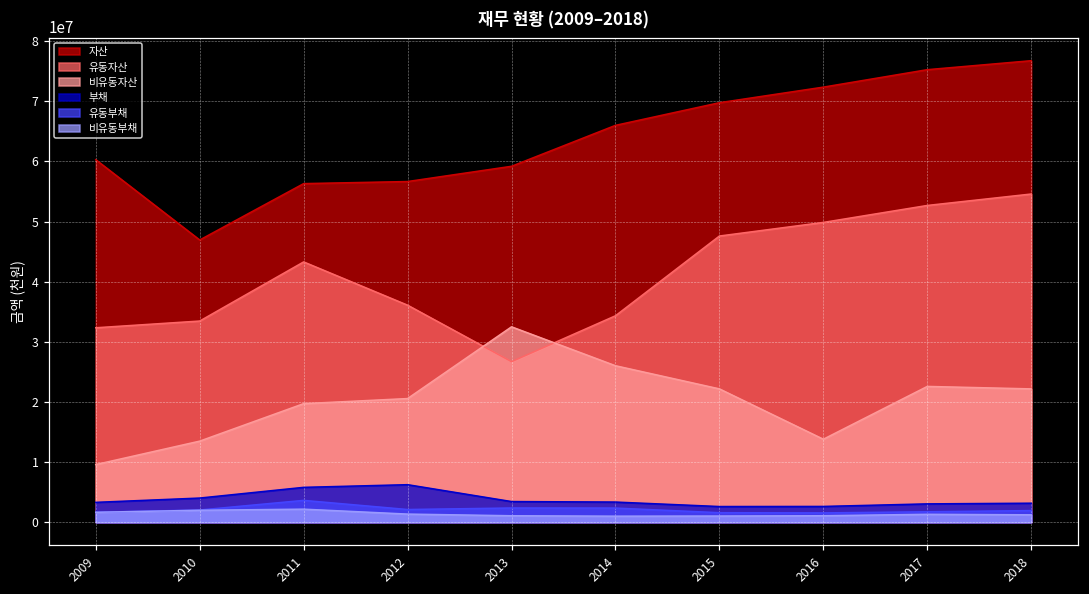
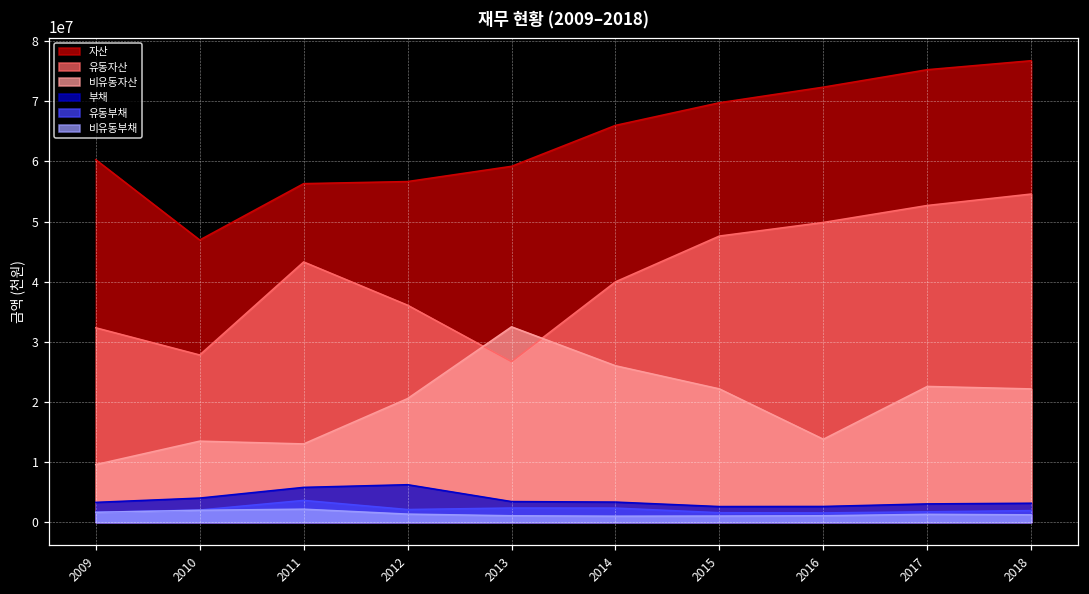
  {
    "자산": {
      "2009": 60000000,
      "2010": 47000000,
      "2011": 56000000,
      "2012": 57000000,
      "2013": 59000000,
      "2014": 66000000,
      "2015": 70000000,
      "2016": 72000000,
      "2017": 75000000,
      "2018": 77000000
    },
    "유동자산": {
      "2009": 32000000,
-     "2010": 33000000,
+     "2010": 28000000,
      "2011": 43000000,
      "2012": 36000000,
      "2013": 27000000,
-     "2014": 34000000,
+     "2014": 40000000,
      "2015": 48000000,
      "2016": 50000000,
      "2017": 53000000,
      "2018": 55000000
    },
    "비유동자산": {
      "2009": 10000000,
      "2010": 13000000,
-     "2011": 20000000,
+     "2011": 13000000,
      "2012": 21000000,
      "2013": 32000000,
      "2014": 26000000,
      "2015": 22000000,
      "2016": 14000000,
      "2017": 23000000,
      "2018": 22000000
    },
    "부채": {
      "2009": 3000000,
      "2010": 4000000,
      "2011": 6000000,
      "2012": 6000000,
      "2013": 3000000,
      "2014": 3000000,
      "2015": 3000000,
      "2016": 3000000,
      "2017": 3000000,
      "2018": 3000000
    },
    "유동부채": {
      "2011": 4000000,
      "2012": 2000000,
      "2013": 2000000,
      "2014": 2000000,
      "2015": 2000000,
      "2016": 2000000,
      "2018": 2000000
    },
    "비유동부채": {
      "2011": 2000000,
      "2012": 1000000,
      "2013": 1000000,
      "2014": 1000000,
      "2015": 1000000,
      "2016": 1000000,
      "2018": 1000000
    }
  }
